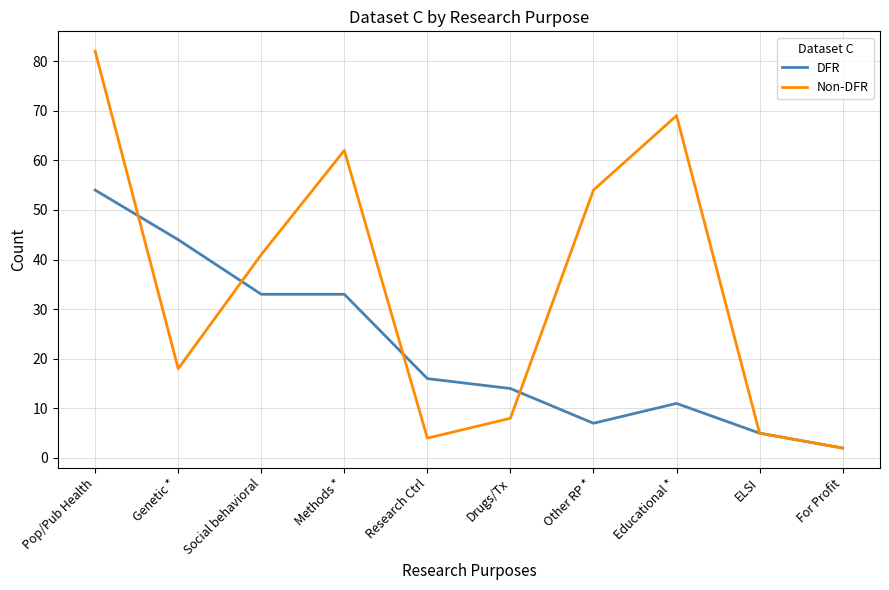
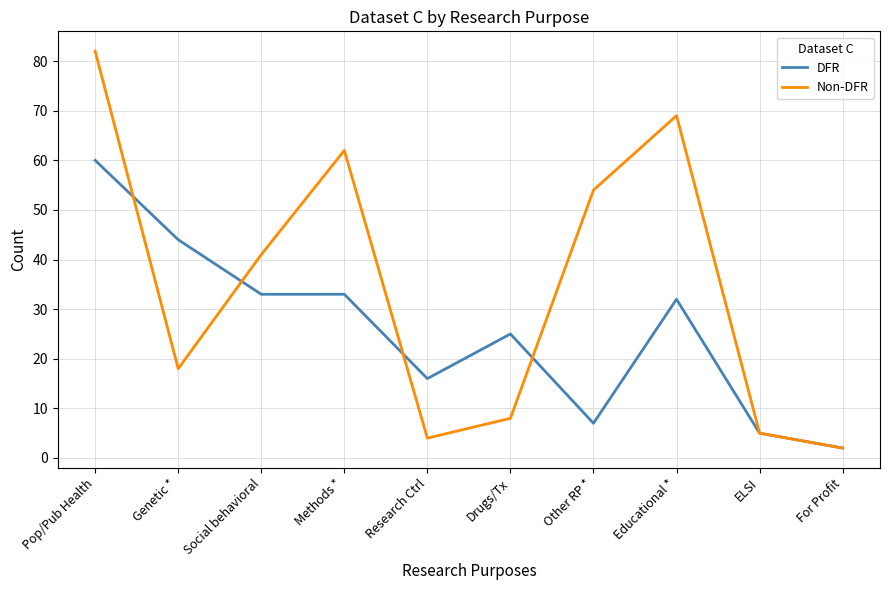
  {
    "DFR": {
-     "Pop/Pub Health": 54,
+     "Pop/Pub Health": 60,
      "Genetic *": 44,
      "Social behavioral": 33,
      "Methods *": 33,
      "Research Ctrl": 16,
-     "Drugs/Tx": 14,
+     "Drugs/Tx": 25,
      "Other RP *": 7,
-     "Educational *": 11
+     "Educational *": 32
    },
    "Non-DFR": {
      "Pop/Pub Health": 82,
      "Genetic *": 18,
      "Social behavioral": 41,
      "Methods *": 62,
      "Research Ctrl": 4,
      "Drugs/Tx": 8,
      "Other RP *": 54,
      "Educational *": 69
    }
  }
